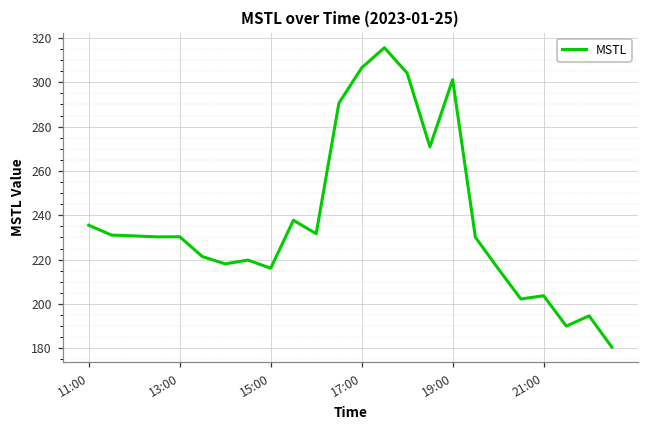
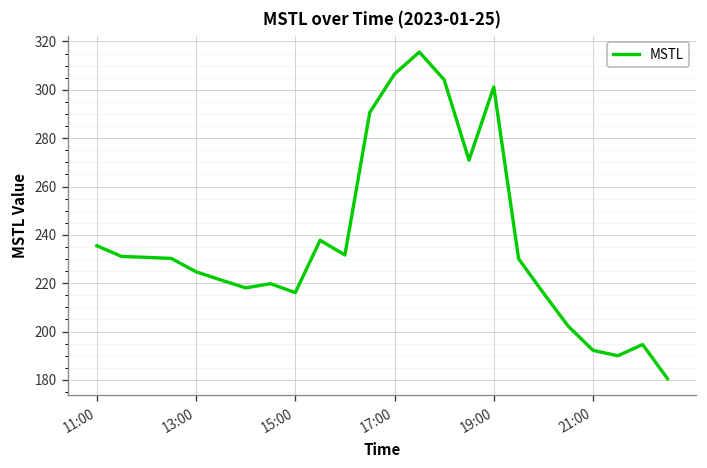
  {
    "11:00": 236,
-   "13:00": 230,
+   "13:00": 225,
    "15:00": 216,
    "17:00": 307,
    "19:00": 301,
-   "21:00": 204
+   "21:00": 192
  }
